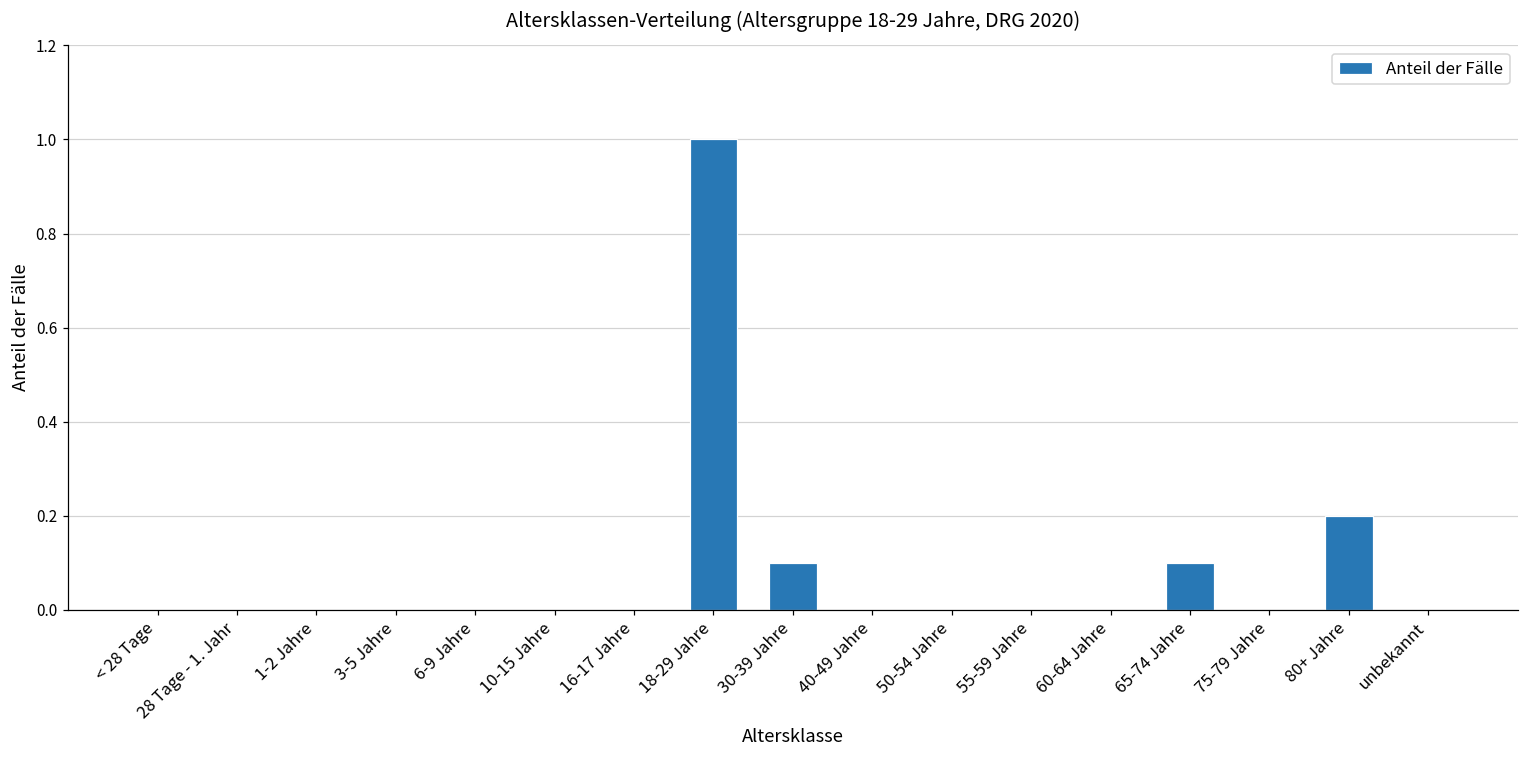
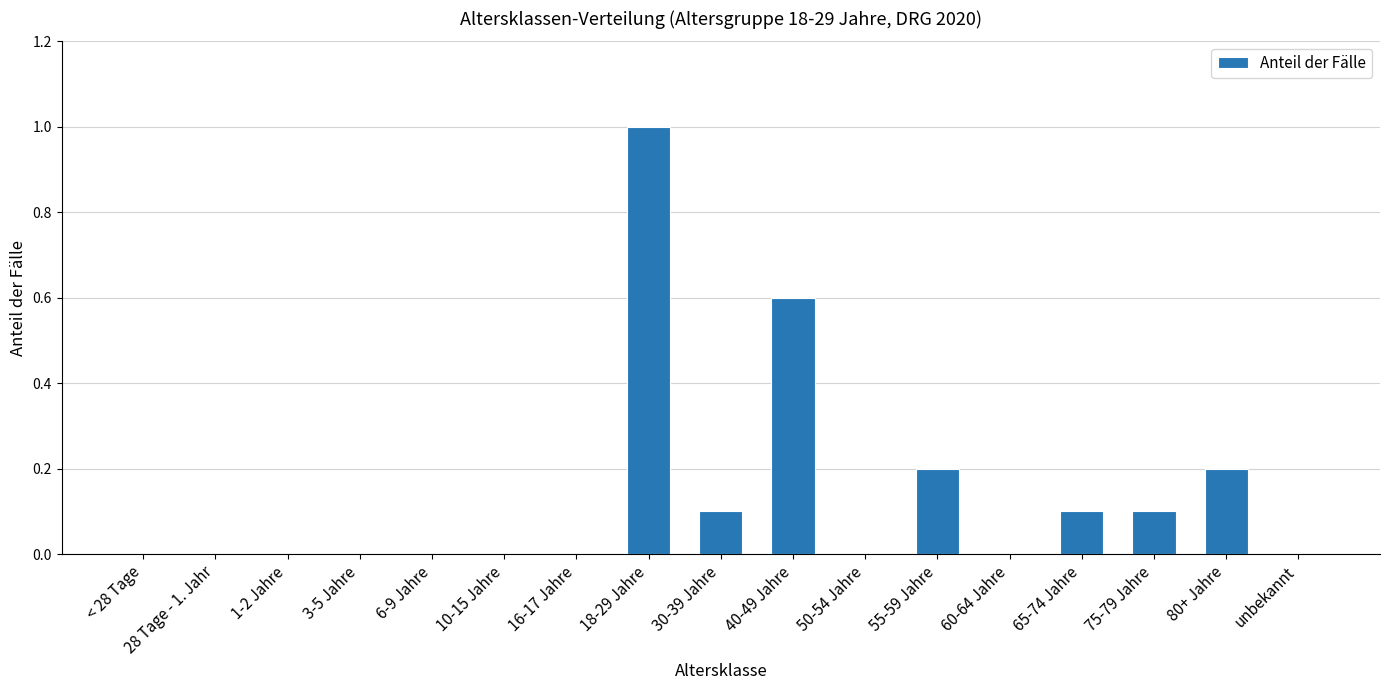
  {
    "< 28 Tage": 0.0,
    "28 Tage - 1. Jahr": 0.0,
    "1-2 Jahre": 0.0,
    "3-5 Jahre": 0.0,
    "6-9 Jahre": 0.0,
    "10-15 Jahre": 0.0,
    "16-17 Jahre": 0.0,
    "18-29 Jahre": 1.0,
    "30-39 Jahre": 0.1,
-   "40-49 Jahre": 0.0,
+   "40-49 Jahre": 0.6,
    "50-54 Jahre": 0.0,
-   "55-59 Jahre": 0.0,
+   "55-59 Jahre": 0.2,
    "60-64 Jahre": 0.0,
    "65-74 Jahre": 0.1,
-   "75-79 Jahre": 0.0,
+   "75-79 Jahre": 0.1,
    "80+ Jahre": 0.2,
    "unbekannt": 0.0
  }
